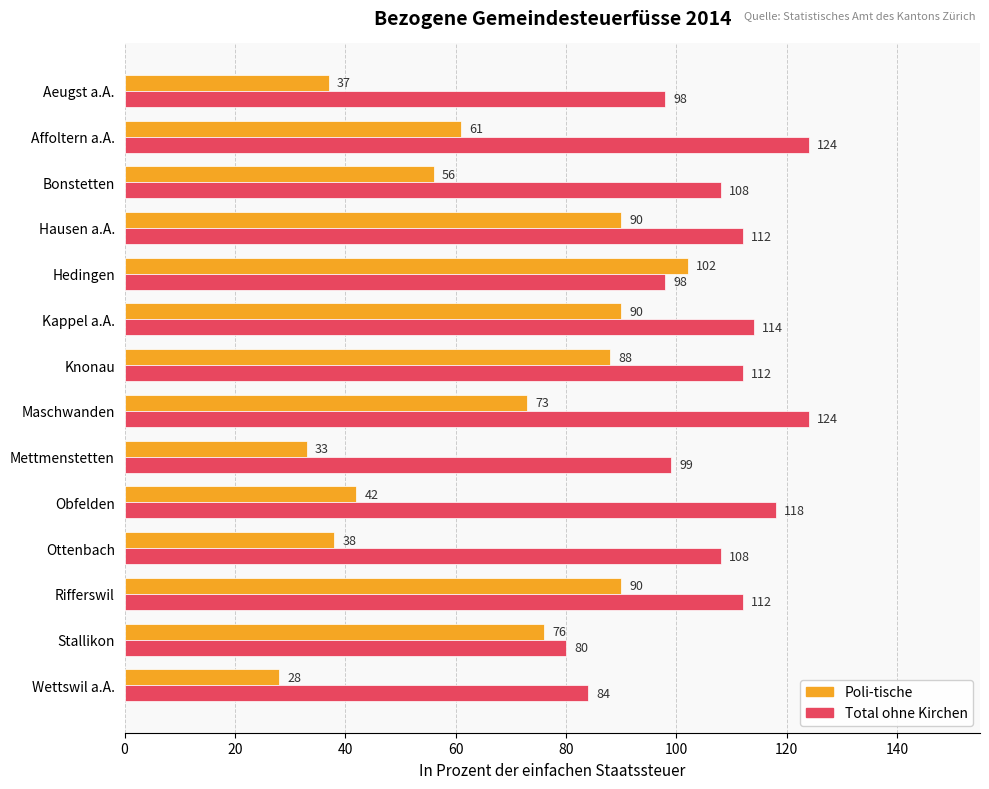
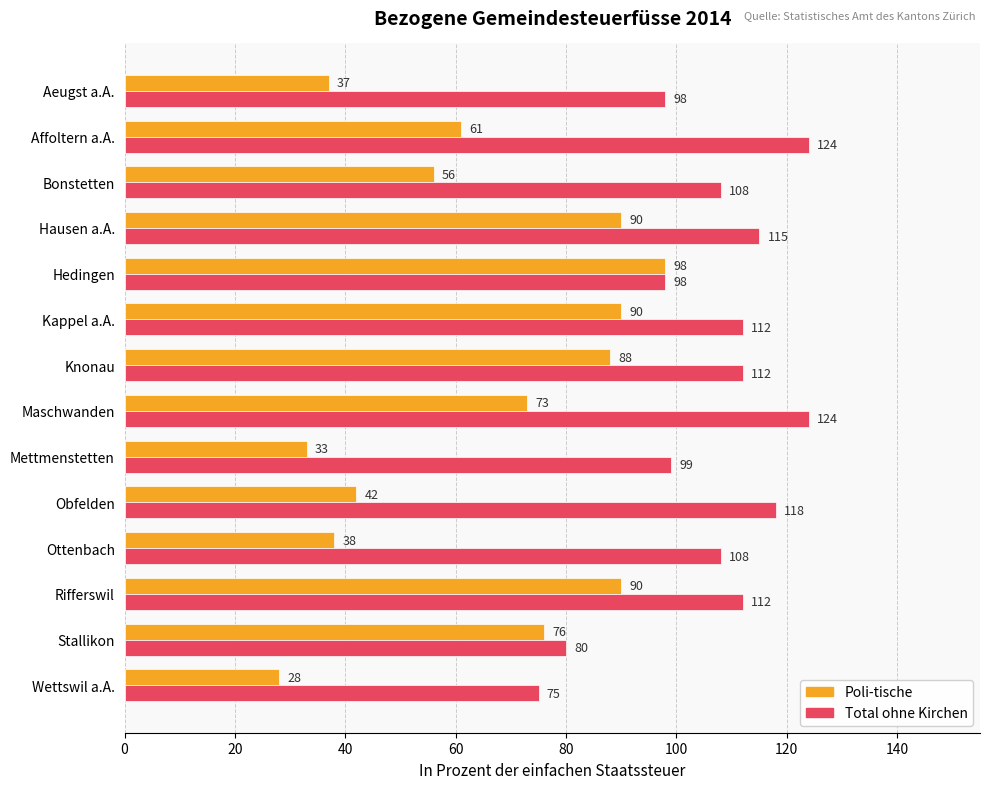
  {
    "Poli-tische": {
      "Aeugst a.A.": 37,
      "Affoltern a.A.": 61,
      "Bonstetten": 56,
      "Hausen a.A.": 90,
-     "Hedingen": 102,
+     "Hedingen": 98,
      "Kappel a.A.": 90,
      "Knonau": 88,
      "Maschwanden": 73,
      "Mettmenstetten": 33,
      "Obfelden": 42,
      "Ottenbach": 38,
      "Rifferswil": 90,
      "Stallikon": 76,
      "Wettswil a.A.": 28
    },
    "Total ohne Kirchen": {
      "Aeugst a.A.": 98,
      "Affoltern a.A.": 124,
      "Bonstetten": 108,
-     "Hausen a.A.": 112,
+     "Hausen a.A.": 115,
      "Hedingen": 98,
-     "Kappel a.A.": 114,
+     "Kappel a.A.": 112,
      "Knonau": 112,
      "Maschwanden": 124,
      "Mettmenstetten": 99,
      "Obfelden": 118,
      "Ottenbach": 108,
      "Rifferswil": 112,
      "Stallikon": 80,
-     "Wettswil a.A.": 84
+     "Wettswil a.A.": 75
    }
  }
